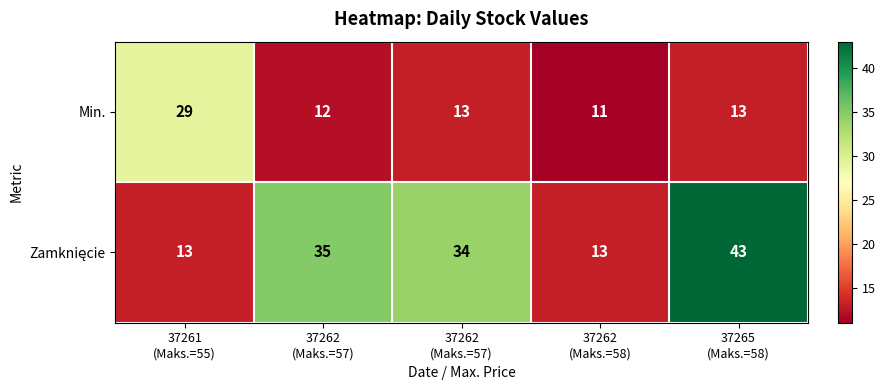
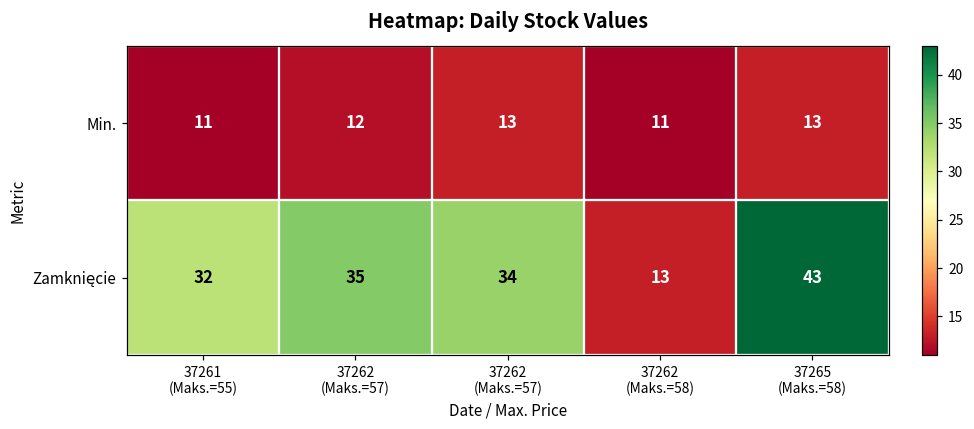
  {
    "Min.": {
-     "37261 (Maks.=55)": 29,
+     "37261 (Maks.=55)": 11,
      "37262 (Maks.=58)": 11,
      "37265 (Maks.=58)": 13
    },
    "Zamknięcie": {
-     "37261 (Maks.=55)": 13,
+     "37261 (Maks.=55)": 32,
      "37262 (Maks.=58)": 13,
      "37265 (Maks.=58)": 43
    }
  }
